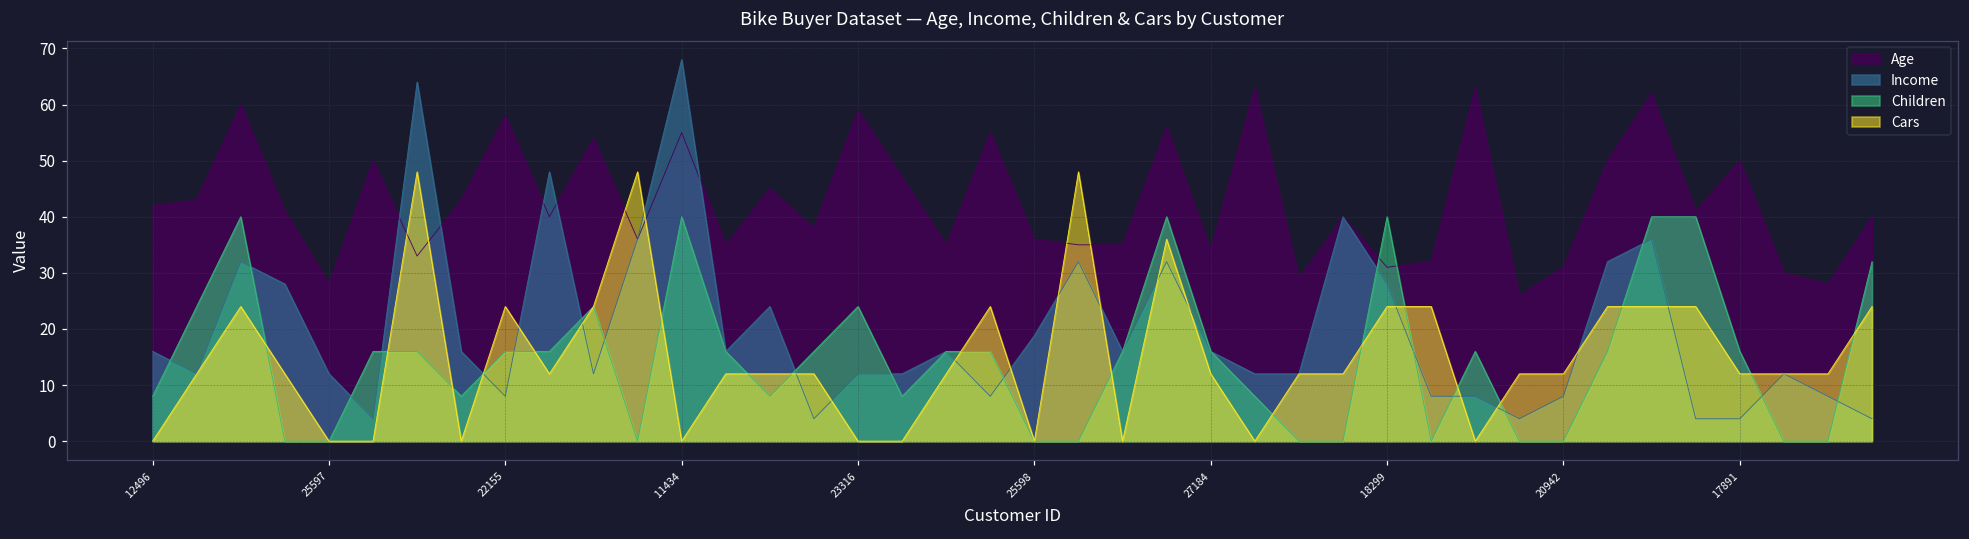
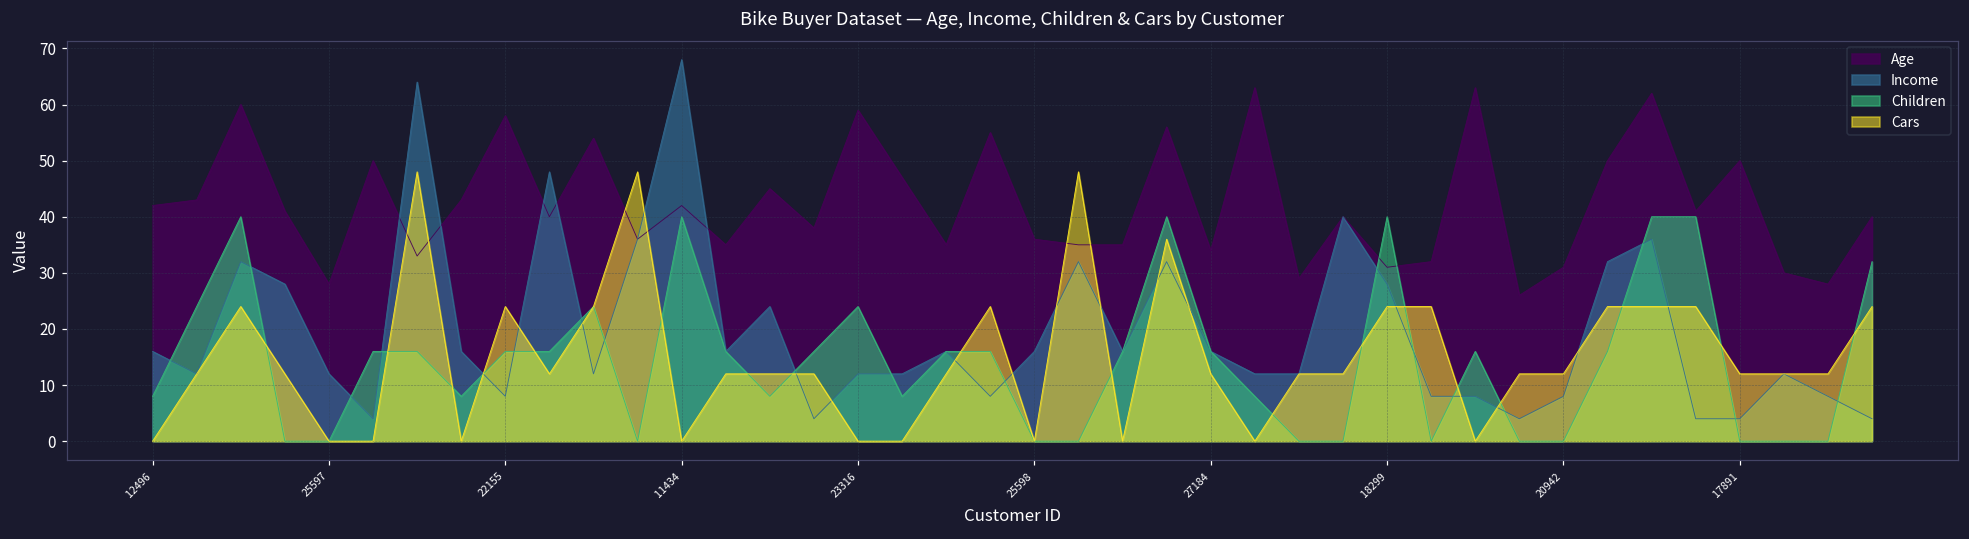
  {
    "Age": {
      "12496": 42,
      "25597": 28,
      "22155": 58,
-     "11434": 55,
+     "11434": 42,
      "23316": 59,
      "25598": 36,
      "27184": 34,
      "18299": 31,
      "20942": 31,
      "17891": 50
    },
    "Income": {
      "12496": 16,
      "25597": 12,
      "22155": 8,
      "11434": 68,
      "23316": 12,
-     "25598": 19,
+     "25598": 16,
      "18299": 28,
      "20942": 8,
      "17891": 4
    },
    "Children": {
      "12496": 8,
      "22155": 16,
      "11434": 40,
      "23316": 24,
      "18299": 40,
      "20942": 0,
-     "17891": 16
+     "17891": 0
    },
    "Cars": {
      "12496": 0,
      "22155": 24,
      "11434": 0,
      "23316": 0,
      "27184": 12,
      "18299": 24,
      "20942": 12,
      "17891": 12
    }
  }
